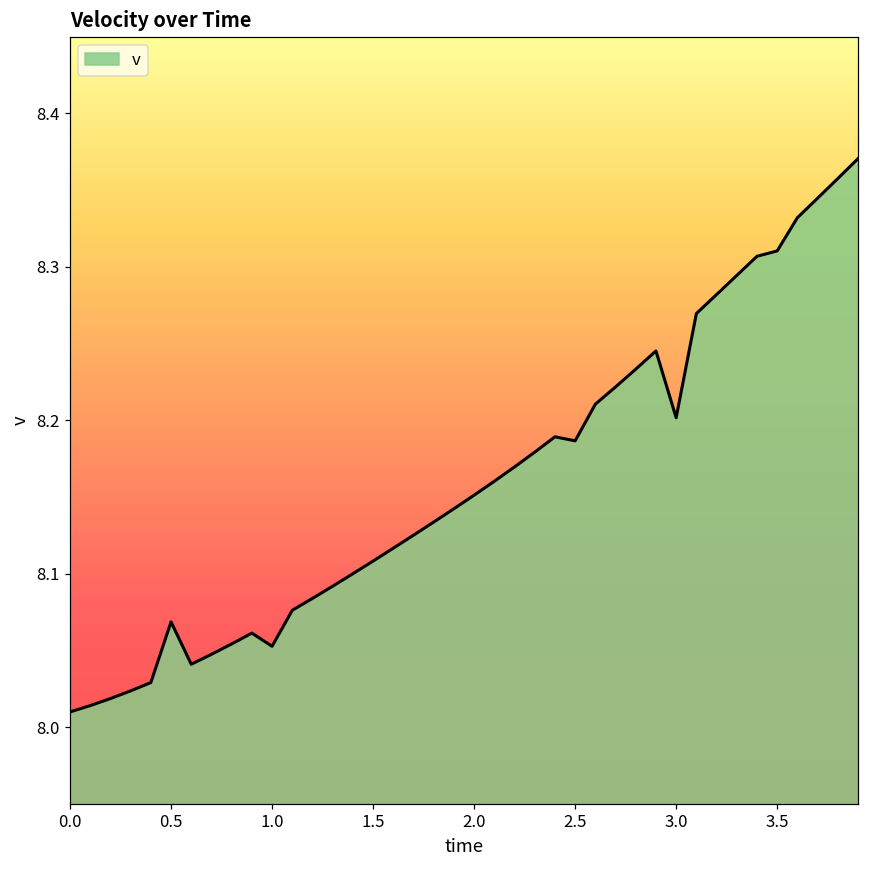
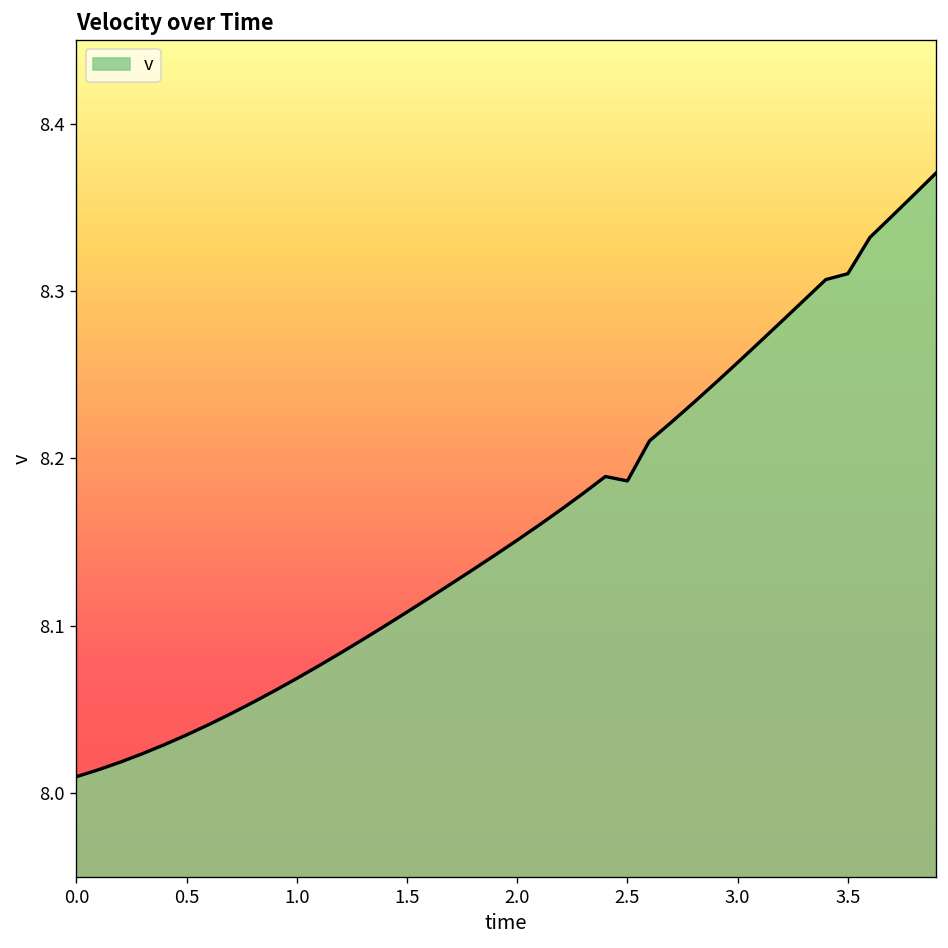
  {
    "0.0": 8.010,
-   "0.5": 8.069,
-   "1.0": 8.053,
+   "0.5": 8.035,
+   "1.0": 8.069,
    "1.5": 8.108,
    "2.0": 8.151,
    "2.5": 8.187,
-   "3.0": 8.202,
+   "3.0": 8.257,
    "3.5": 8.310
  }
